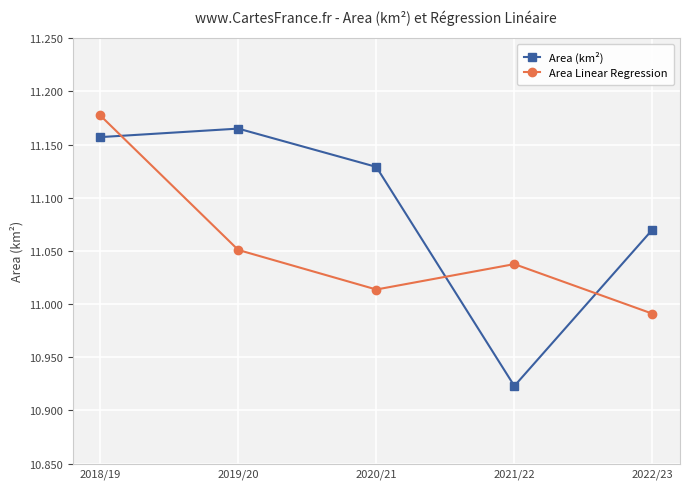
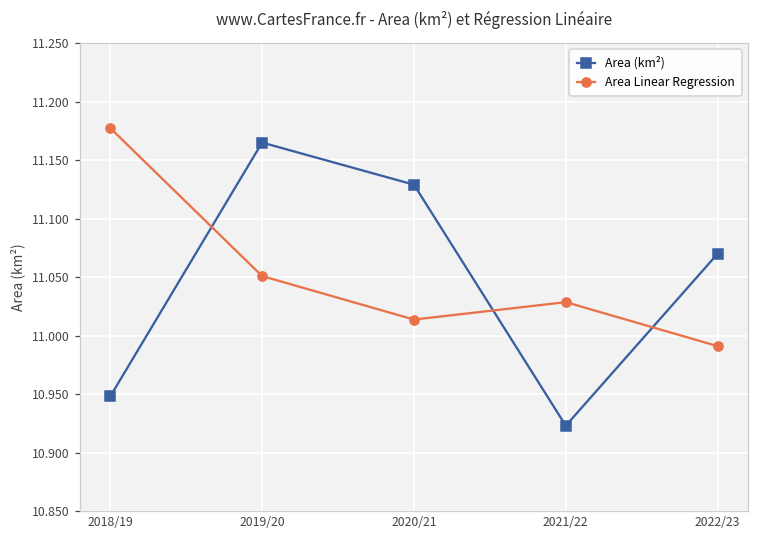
  {
    "Area (km²)": {
-     "2018/19": 11.157,
+     "2018/19": 10.948,
      "2019/20": 11.165,
      "2020/21": 11.129,
      "2021/22": 10.923,
      "2022/23": 11.070
    },
    "Area Linear Regression": {
      "2018/19": 11.177,
      "2019/20": 11.051,
      "2020/21": 11.014,
-     "2021/22": 11.038,
+     "2021/22": 11.029,
      "2022/23": 10.991
    }
  }
